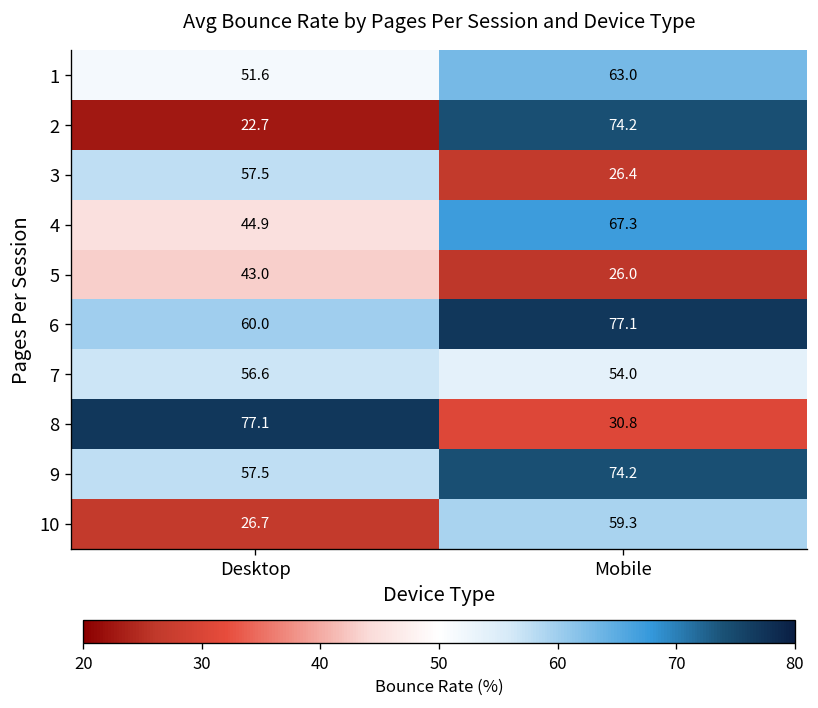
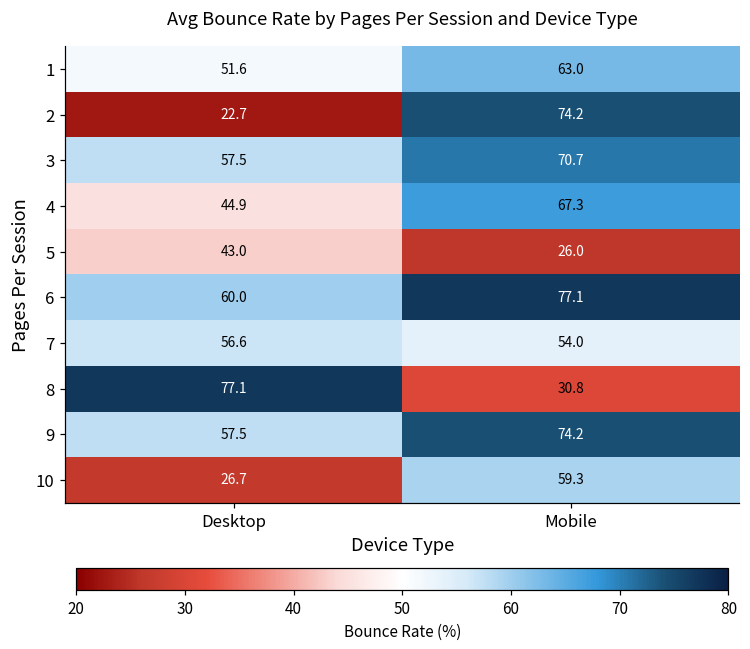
  {
    "1": {
      "Desktop": 51.6,
      "Mobile": 63.0
    },
    "2": {
      "Desktop": 22.7,
      "Mobile": 74.2
    },
    "3": {
      "Desktop": 57.5,
-     "Mobile": 26.4
+     "Mobile": 70.7
    },
    "4": {
      "Desktop": 44.9,
      "Mobile": 67.3
    },
    "5": {
      "Desktop": 43.0,
      "Mobile": 26.0
    },
    "6": {
      "Desktop": 60.0,
      "Mobile": 77.1
    },
    "7": {
      "Desktop": 56.6,
      "Mobile": 54.0
    },
    "8": {
      "Desktop": 77.1,
      "Mobile": 30.8
    },
    "9": {
      "Desktop": 57.5,
      "Mobile": 74.2
    },
    "10": {
      "Desktop": 26.7,
      "Mobile": 59.3
    }
  }
